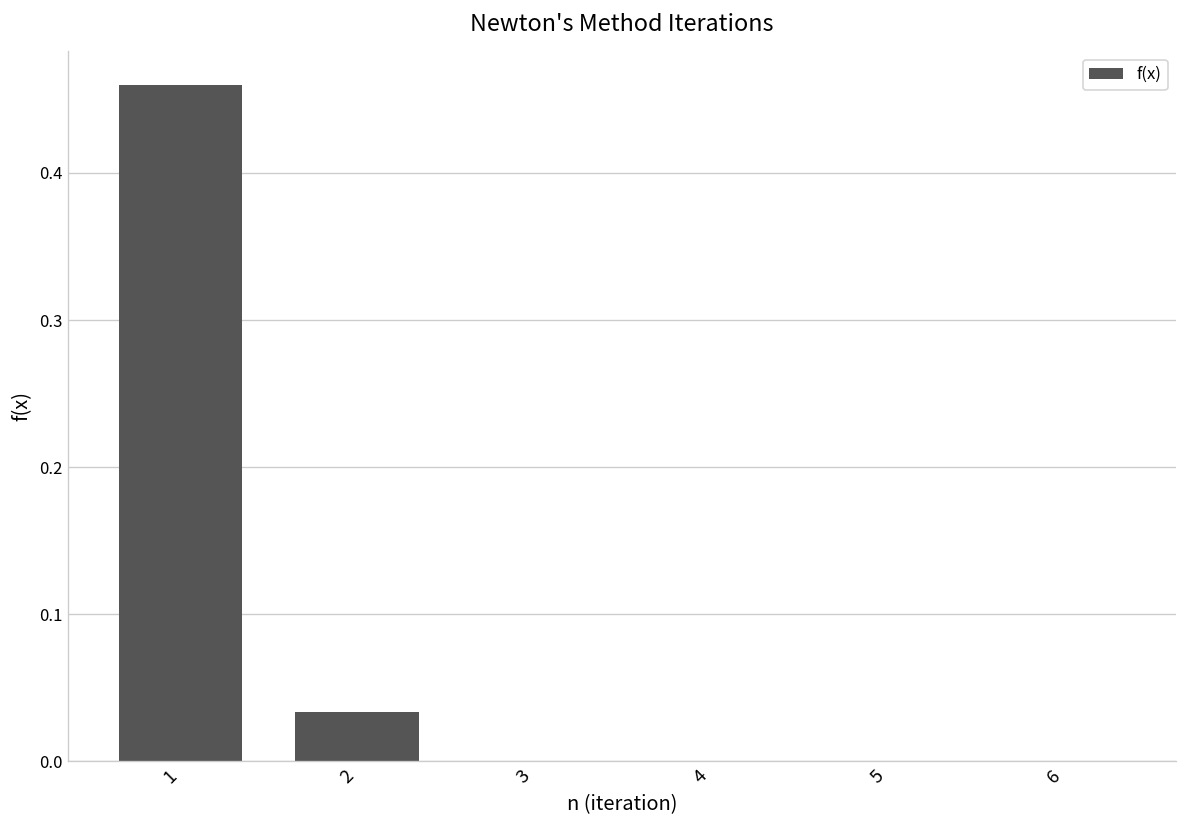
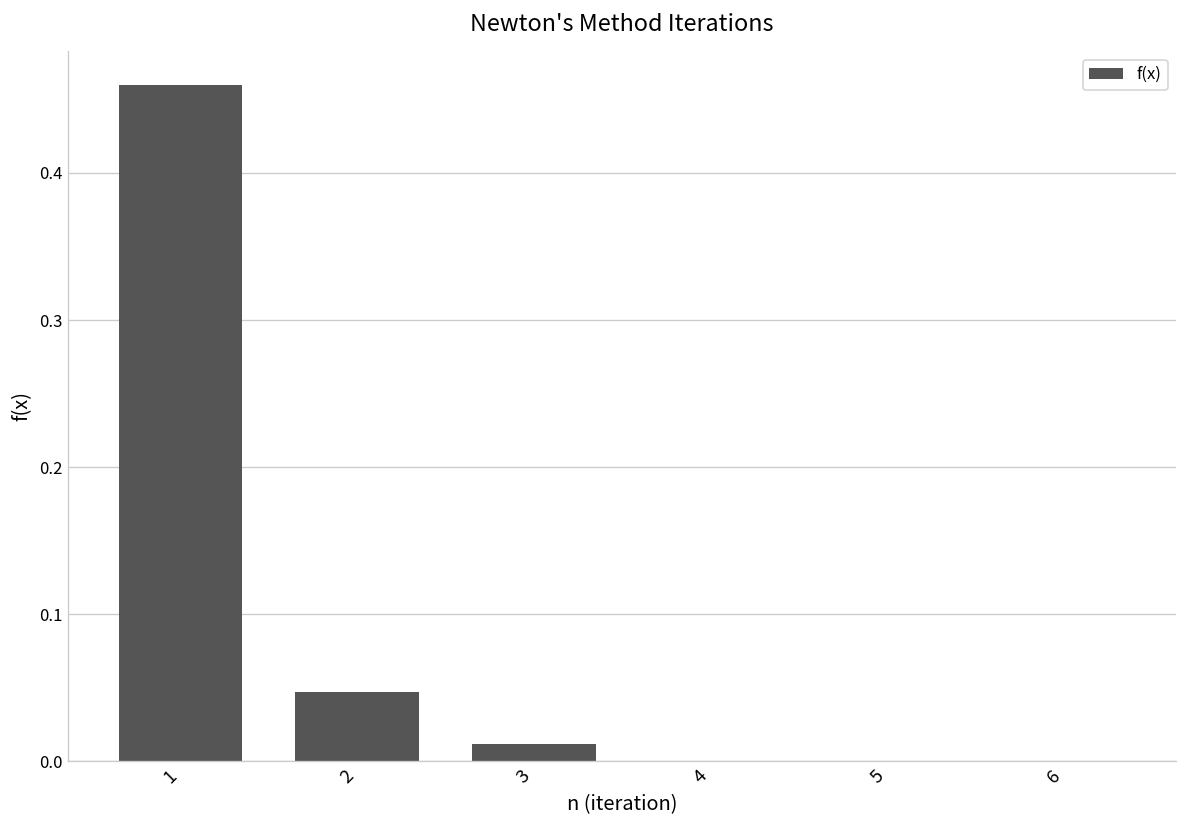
  {
    "1": 0.460,
-   "2": 0.034,
-   "3": 0.000,
+   "2": 0.047,
+   "3": 0.012,
    "5": 0.000,
    "6": 0.000
  }
